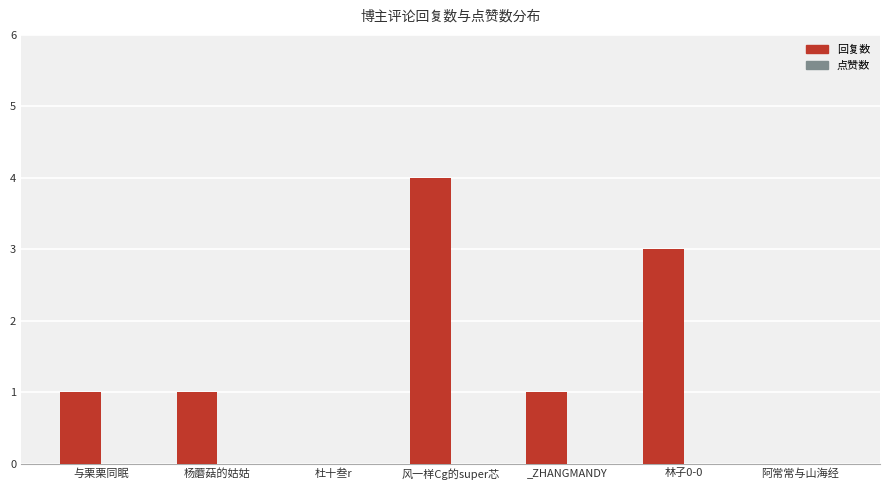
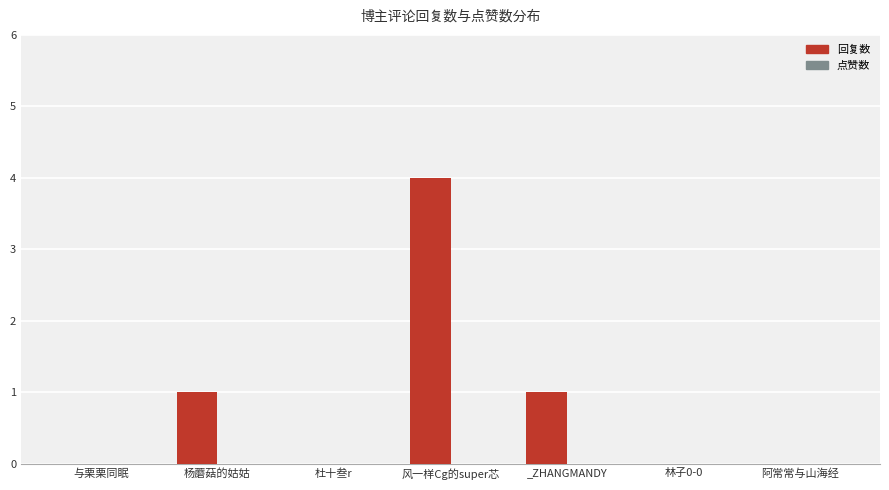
  {
    "回复数": {
-     "与栗栗同眠": 1,
+     "与栗栗同眠": 0,
      "杨蘑菇的姑姑": 1,
      "杜十叁r": 0,
      "风一样Cg的super芯": 4,
      "_ZHANGMANDY": 1,
-     "林子0-0": 3,
+     "林子0-0": 0,
      "阿常常与山海经": 0
    },
    "点赞数": {
      "与栗栗同眠": 0,
      "杨蘑菇的姑姑": 0,
      "杜十叁r": 0,
      "风一样Cg的super芯": 0,
      "_ZHANGMANDY": 0,
      "林子0-0": 0,
      "阿常常与山海经": 0
    }
  }
